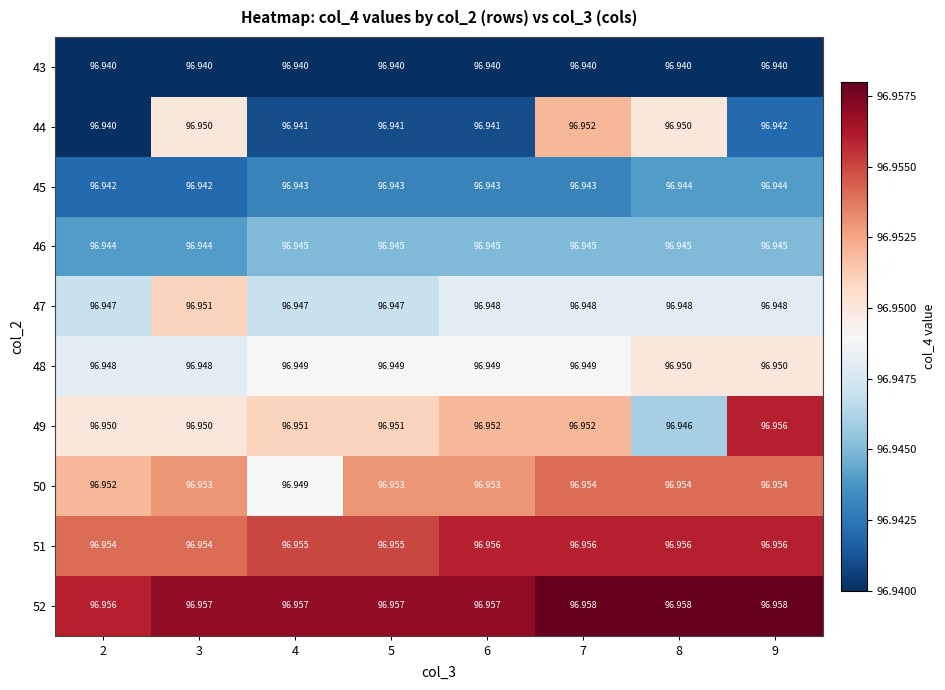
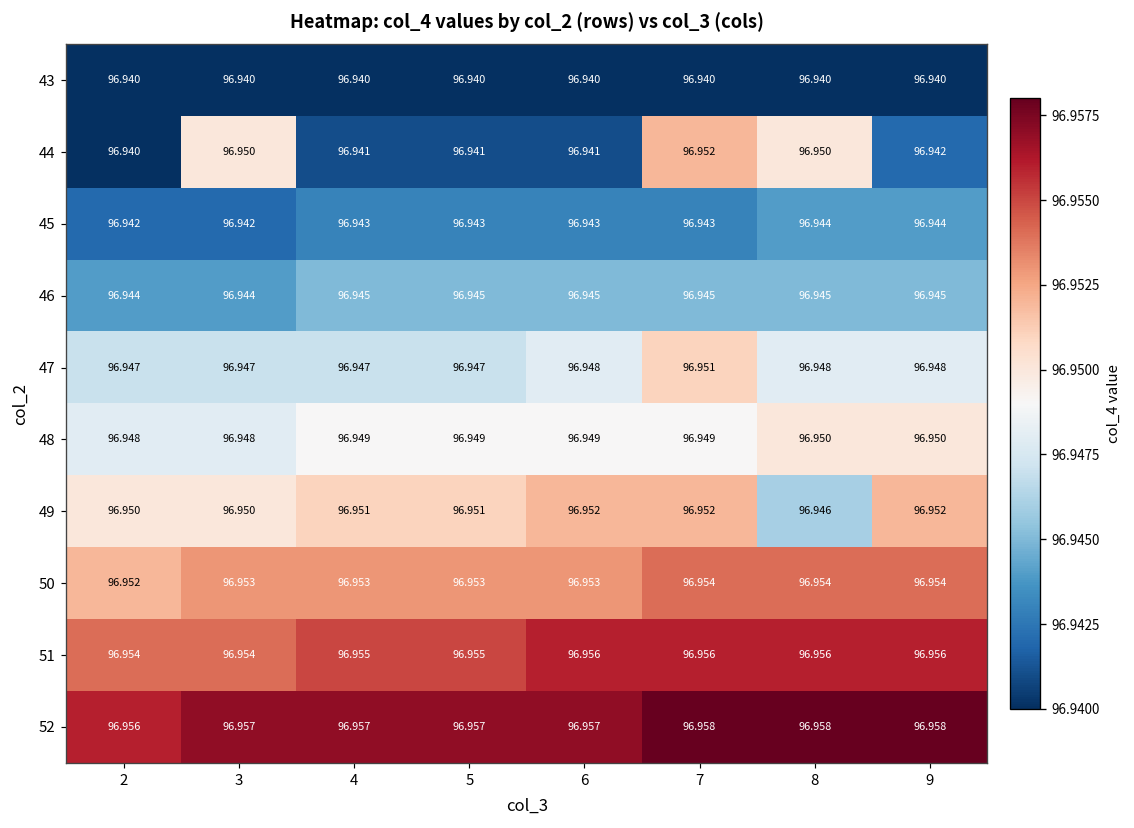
  {
    "43": {
      "2": 96.940,
      "3": 96.940,
      "4": 96.940,
      "5": 96.940,
      "6": 96.940,
      "7": 96.940,
      "8": 96.940,
      "9": 96.940
    },
    "44": {
      "2": 96.940,
      "3": 96.950,
      "4": 96.941,
      "5": 96.941,
      "6": 96.941,
      "7": 96.952,
      "8": 96.950,
      "9": 96.942
    },
    "45": {
      "2": 96.942,
      "3": 96.942,
      "4": 96.943,
      "5": 96.943,
      "6": 96.943,
      "7": 96.943,
      "8": 96.944,
      "9": 96.944
    },
    "46": {
      "2": 96.944,
      "3": 96.944,
      "4": 96.945,
      "5": 96.945,
      "6": 96.945,
      "7": 96.945,
      "8": 96.945,
      "9": 96.945
    },
    "47": {
      "2": 96.947,
-     "3": 96.951,
+     "3": 96.947,
      "4": 96.947,
      "5": 96.947,
      "6": 96.948,
-     "7": 96.948,
+     "7": 96.951,
      "8": 96.948,
      "9": 96.948
    },
    "48": {
      "2": 96.948,
      "3": 96.948,
      "4": 96.949,
      "5": 96.949,
      "6": 96.949,
      "7": 96.949,
      "8": 96.950,
      "9": 96.950
    },
    "49": {
      "2": 96.950,
      "3": 96.950,
      "4": 96.951,
      "5": 96.951,
      "6": 96.952,
      "7": 96.952,
      "8": 96.946,
-     "9": 96.956
+     "9": 96.952
    },
    "50": {
      "2": 96.952,
      "3": 96.953,
-     "4": 96.949,
+     "4": 96.953,
      "5": 96.953,
      "6": 96.953,
      "7": 96.954,
      "8": 96.954,
      "9": 96.954
    },
    "51": {
      "2": 96.954,
      "3": 96.954,
      "4": 96.955,
      "5": 96.955,
      "6": 96.956,
      "7": 96.956,
      "8": 96.956,
      "9": 96.956
    },
    "52": {
      "2": 96.956,
      "3": 96.957,
      "4": 96.957,
      "5": 96.957,
      "6": 96.957,
      "7": 96.958,
      "8": 96.958,
      "9": 96.958
    }
  }
